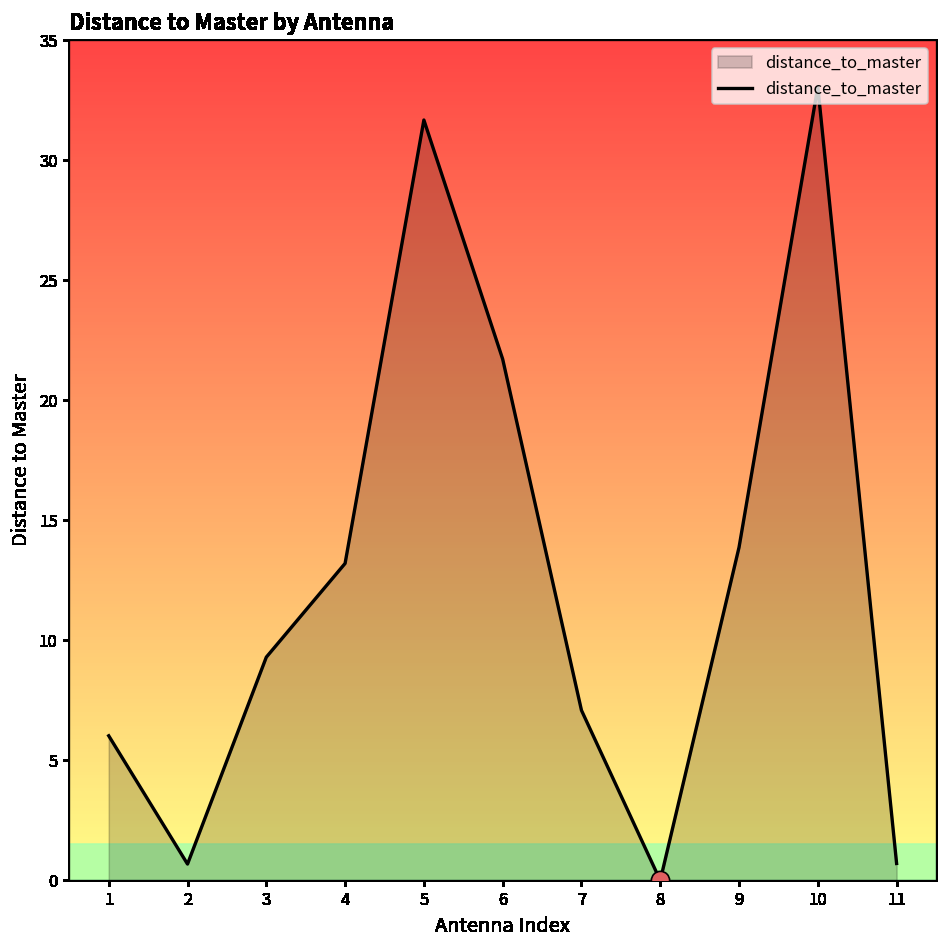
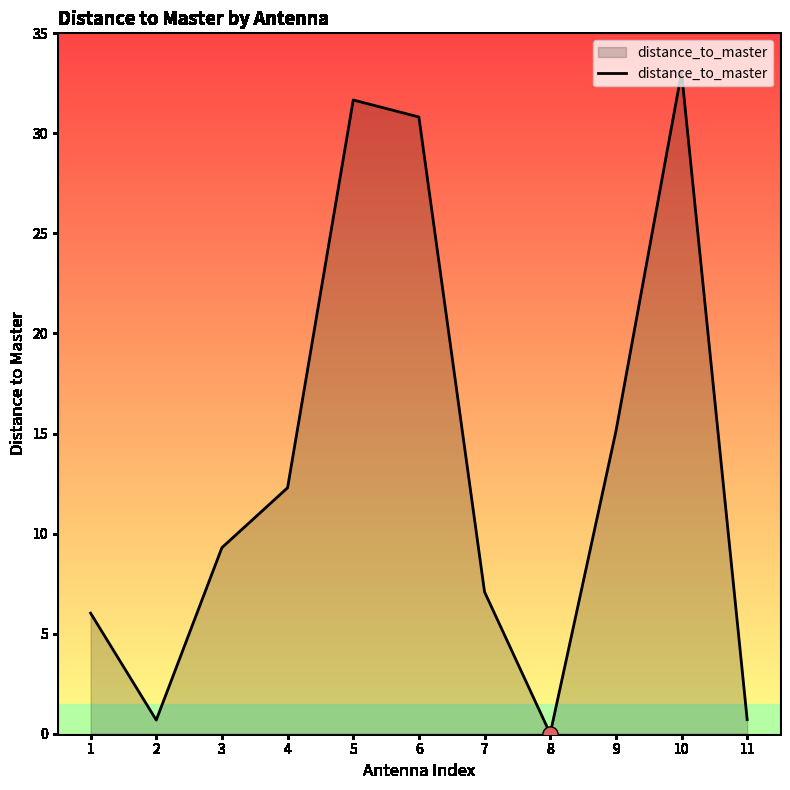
  {
    "distance_to_master": {
      "1": 6.0,
      "3": 9.3,
-     "4": 13.2,
+     "4": 12.3,
      "5": 31.7,
-     "6": 21.7,
+     "6": 30.8,
      "7": 7.1,
-     "9": 13.9
+     "9": 15.1
    }
  }
